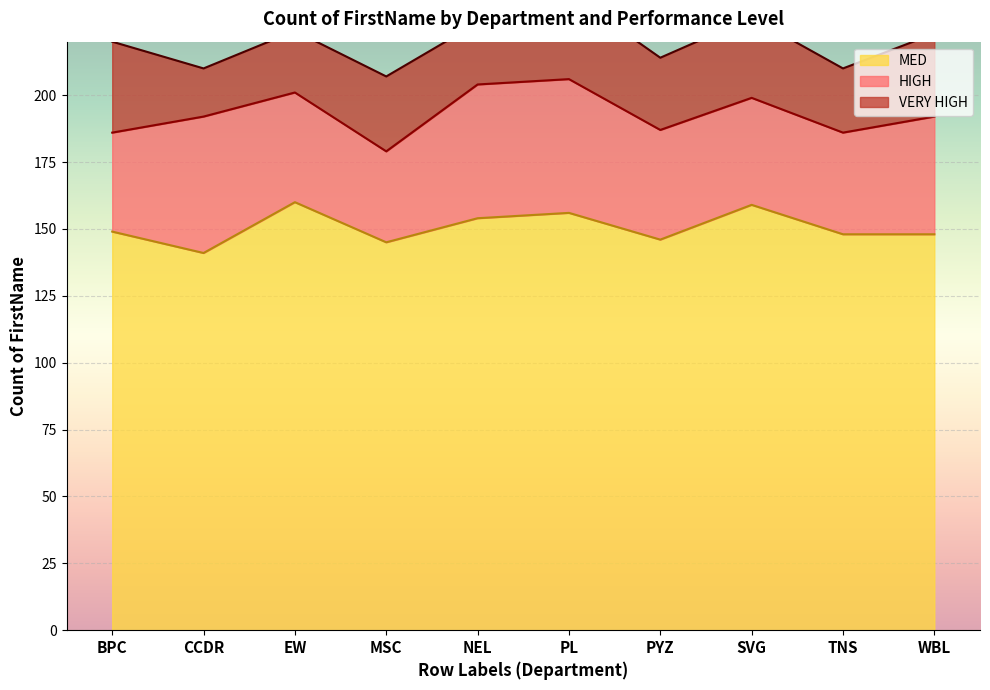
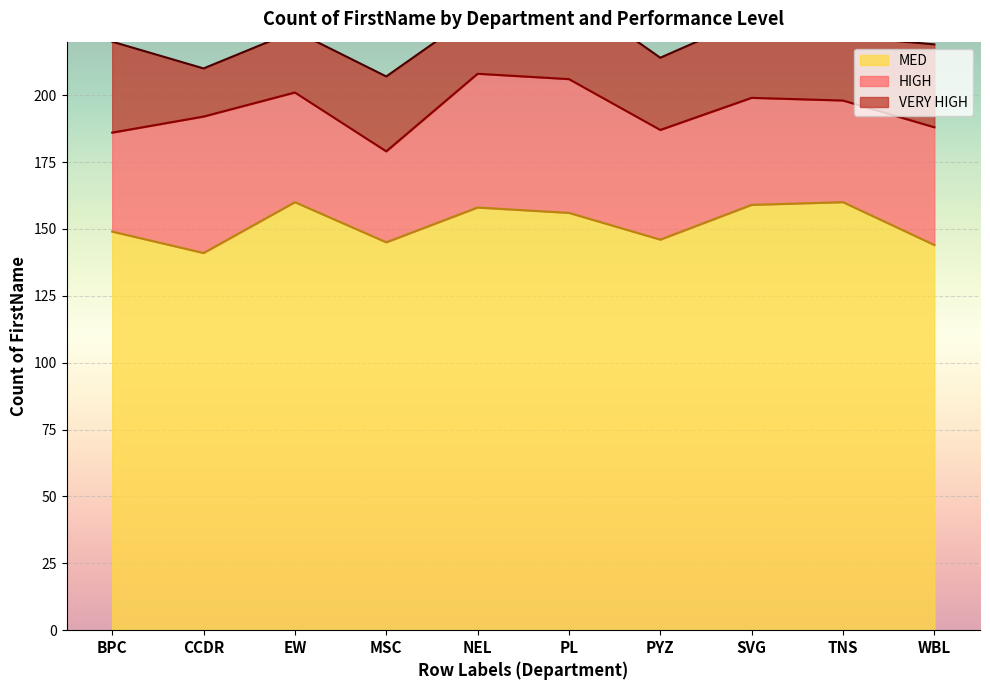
  {
    "MED": {
      "BPC": 149,
      "CCDR": 141,
      "EW": 160,
      "MSC": 145,
-     "NEL": 154,
+     "NEL": 158,
      "PL": 156,
      "PYZ": 146,
      "SVG": 159,
-     "TNS": 148,
-     "WBL": 148
+     "TNS": 160,
+     "WBL": 144
    },
    "HIGH": {
      "BPC": 37,
      "CCDR": 51,
      "EW": 41,
      "MSC": 34,
      "NEL": 50,
      "PL": 50,
      "PYZ": 41,
      "SVG": 40,
      "TNS": 38,
      "WBL": 44
    },
    "VERY HIGH": {
      "BPC": 34,
      "CCDR": 18,
      "MSC": 28,
      "PYZ": 27
    }
  }
